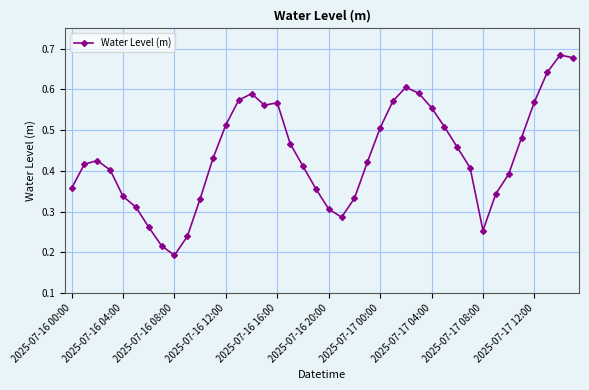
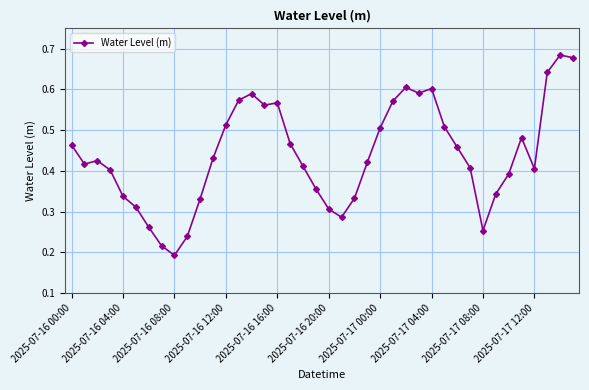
  {
-   "2025-07-16 00:00": 0.36,
+   "2025-07-16 00:00": 0.46,
    "2025-07-16 04:00": 0.34,
    "2025-07-16 08:00": 0.19,
    "2025-07-16 12:00": 0.51,
    "2025-07-16 16:00": 0.57,
    "2025-07-16 20:00": 0.31,
    "2025-07-17 00:00": 0.51,
-   "2025-07-17 04:00": 0.55,
+   "2025-07-17 04:00": 0.60,
    "2025-07-17 08:00": 0.25,
-   "2025-07-17 12:00": 0.57
+   "2025-07-17 12:00": 0.41
  }
